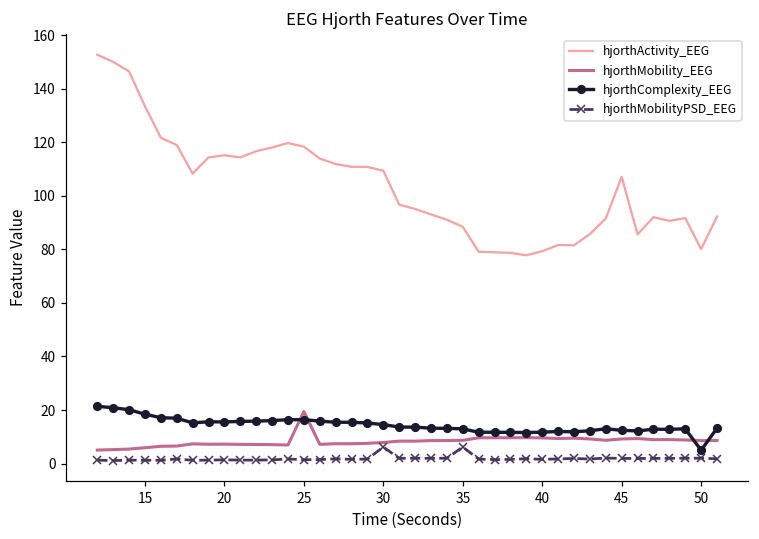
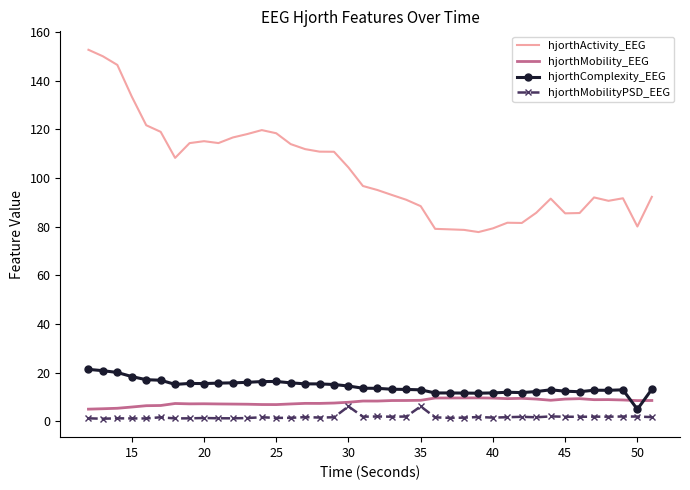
  {
    "hjorthActivity_EEG": {
      "15": 133,
      "20": 115,
      "25": 118,
-     "30": 109,
+     "30": 104,
      "35": 88,
      "40": 79,
-     "45": 107,
+     "45": 85,
      "50": 80
    },
    "hjorthMobility_EEG": {
      "15": 6,
      "20": 7,
-     "25": 19,
+     "25": 7,
      "30": 8,
      "35": 9,
      "40": 10,
      "45": 9,
      "50": 9
    },
    "hjorthComplexity_EEG": {
      "15": 18,
      "20": 16,
      "25": 16,
      "30": 15,
      "35": 13,
      "40": 12,
      "45": 12,
      "50": 5
    },
    "hjorthMobilityPSD_EEG": {
      "15": 1,
      "20": 1,
      "25": 1,
      "30": 6,
      "35": 6,
      "40": 2,
      "45": 2,
      "50": 2
    }
  }
